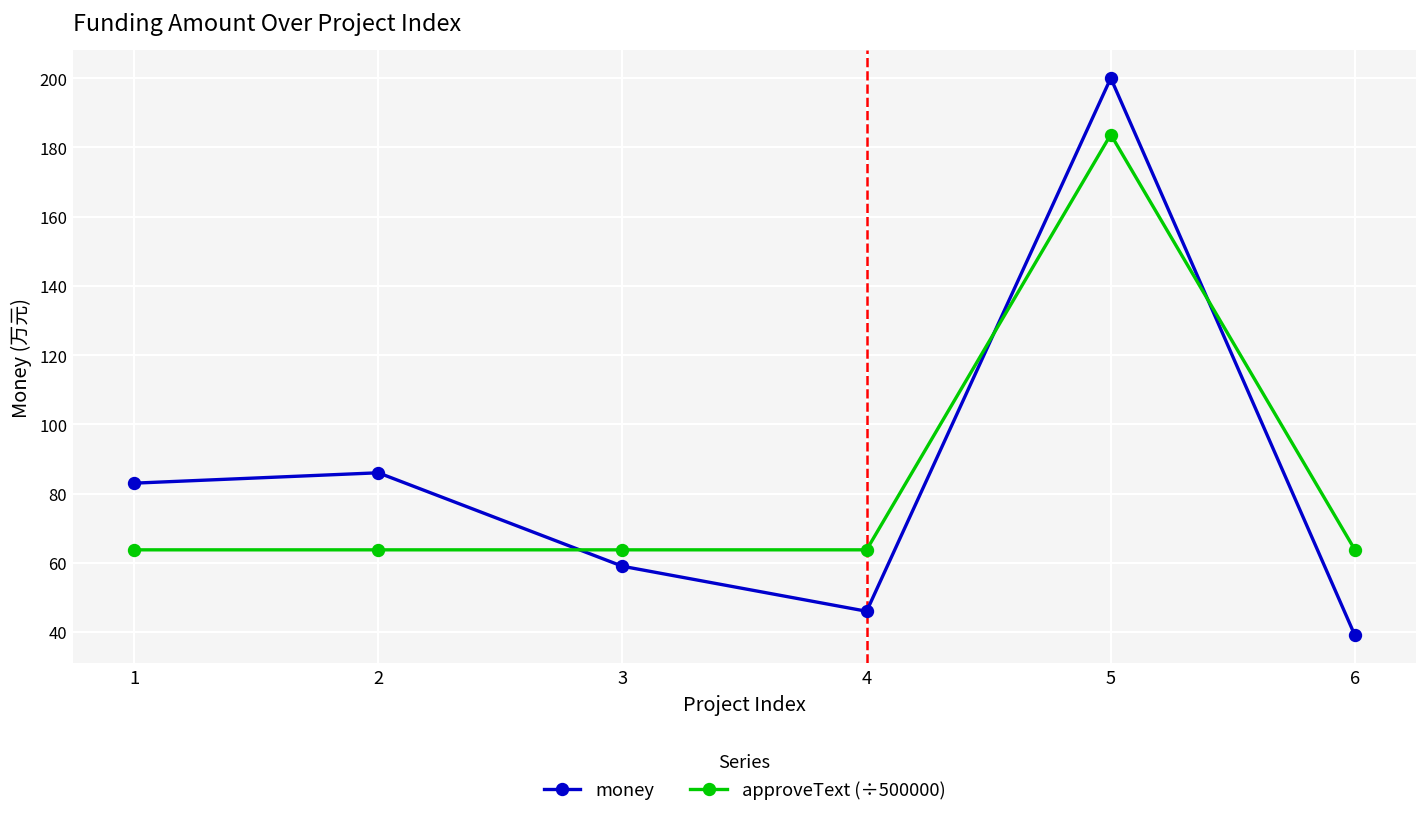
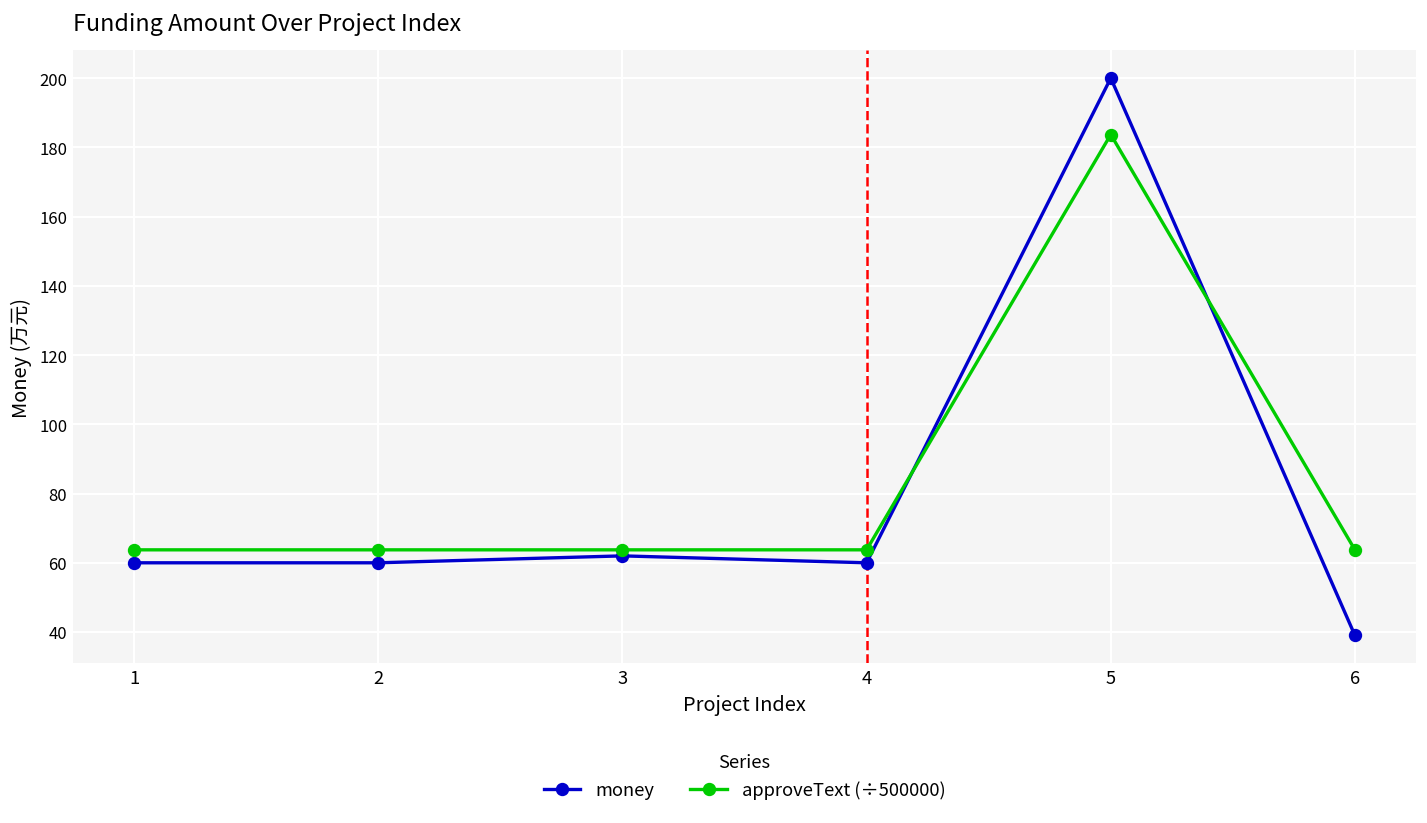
  {
    "money": {
-     "1": 83,
-     "2": 86,
-     "3": 59,
-     "4": 46,
+     "1": 60,
+     "2": 60,
+     "3": 62,
+     "4": 60,
      "5": 200,
      "6": 39
    },
    "approveText (÷500000)": {
      "1": 64,
      "2": 64,
      "3": 64,
      "4": 64,
      "5": 184,
      "6": 64
    }
  }
